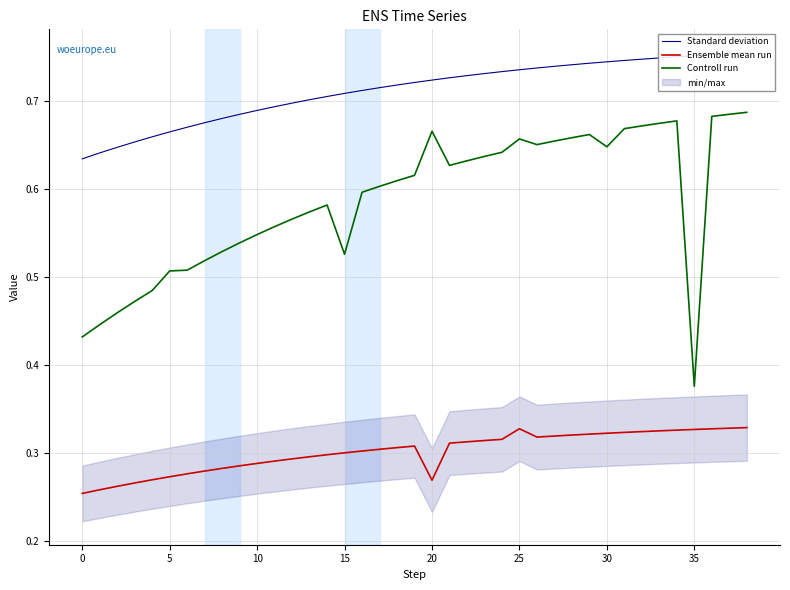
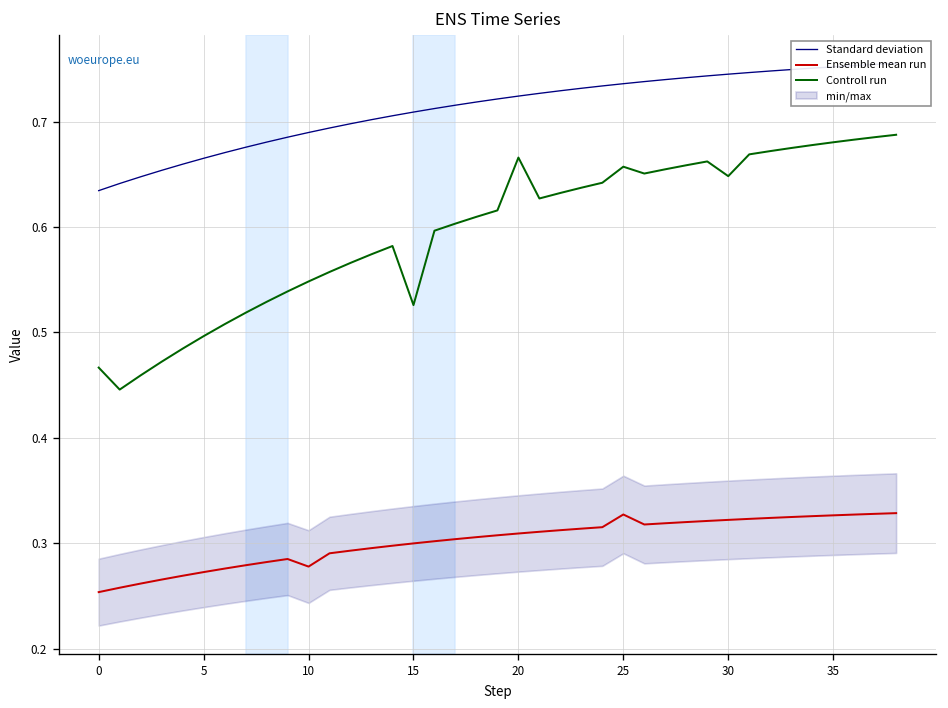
  {
    "Ensemble mean run": {
      "0": 0.25,
      "5": 0.27,
-     "10": 0.29,
+     "10": 0.28,
      "15": 0.30,
-     "20": 0.27,
+     "20": 0.31,
      "25": 0.33,
      "30": 0.32,
      "35": 0.33
    },
    "Controll run": {
-     "0": 0.43,
-     "5": 0.51,
+     "0": 0.47,
+     "5": 0.50,
      "10": 0.55,
      "15": 0.53,
      "20": 0.67,
      "25": 0.66,
      "30": 0.65,
-     "35": 0.38
+     "35": 0.68
    }
  }
